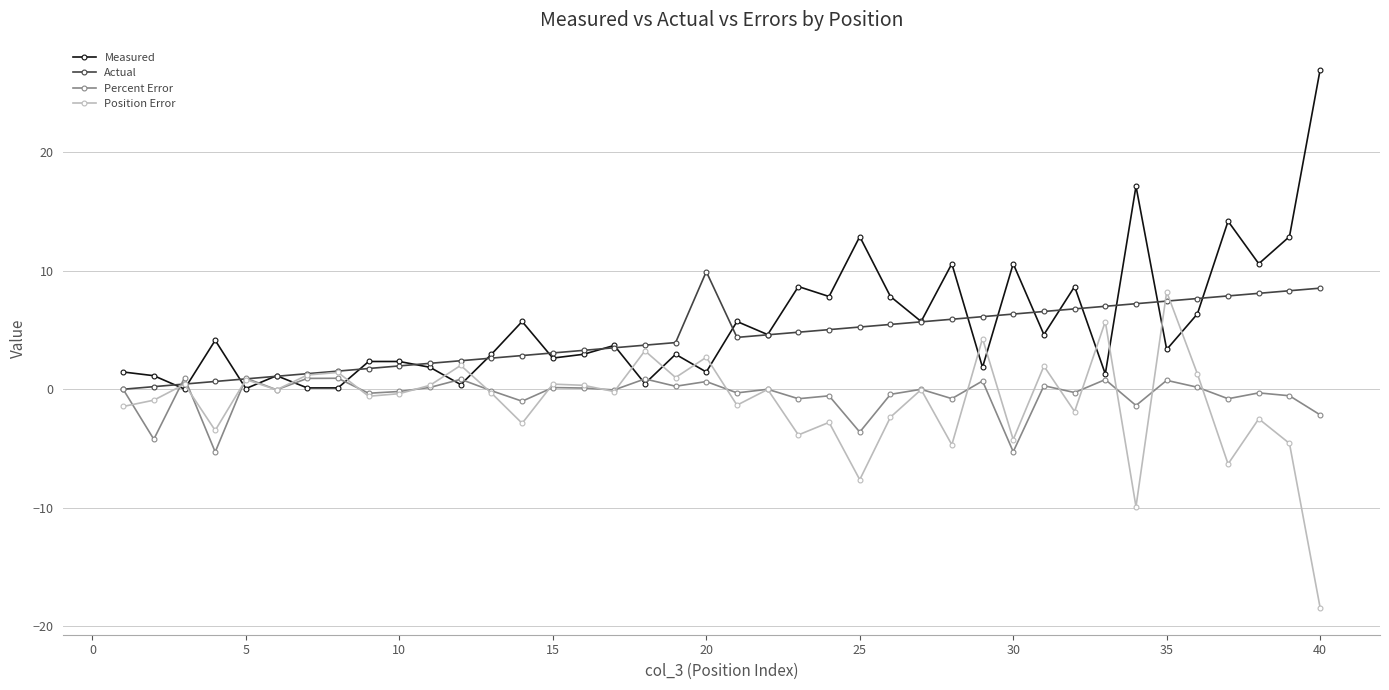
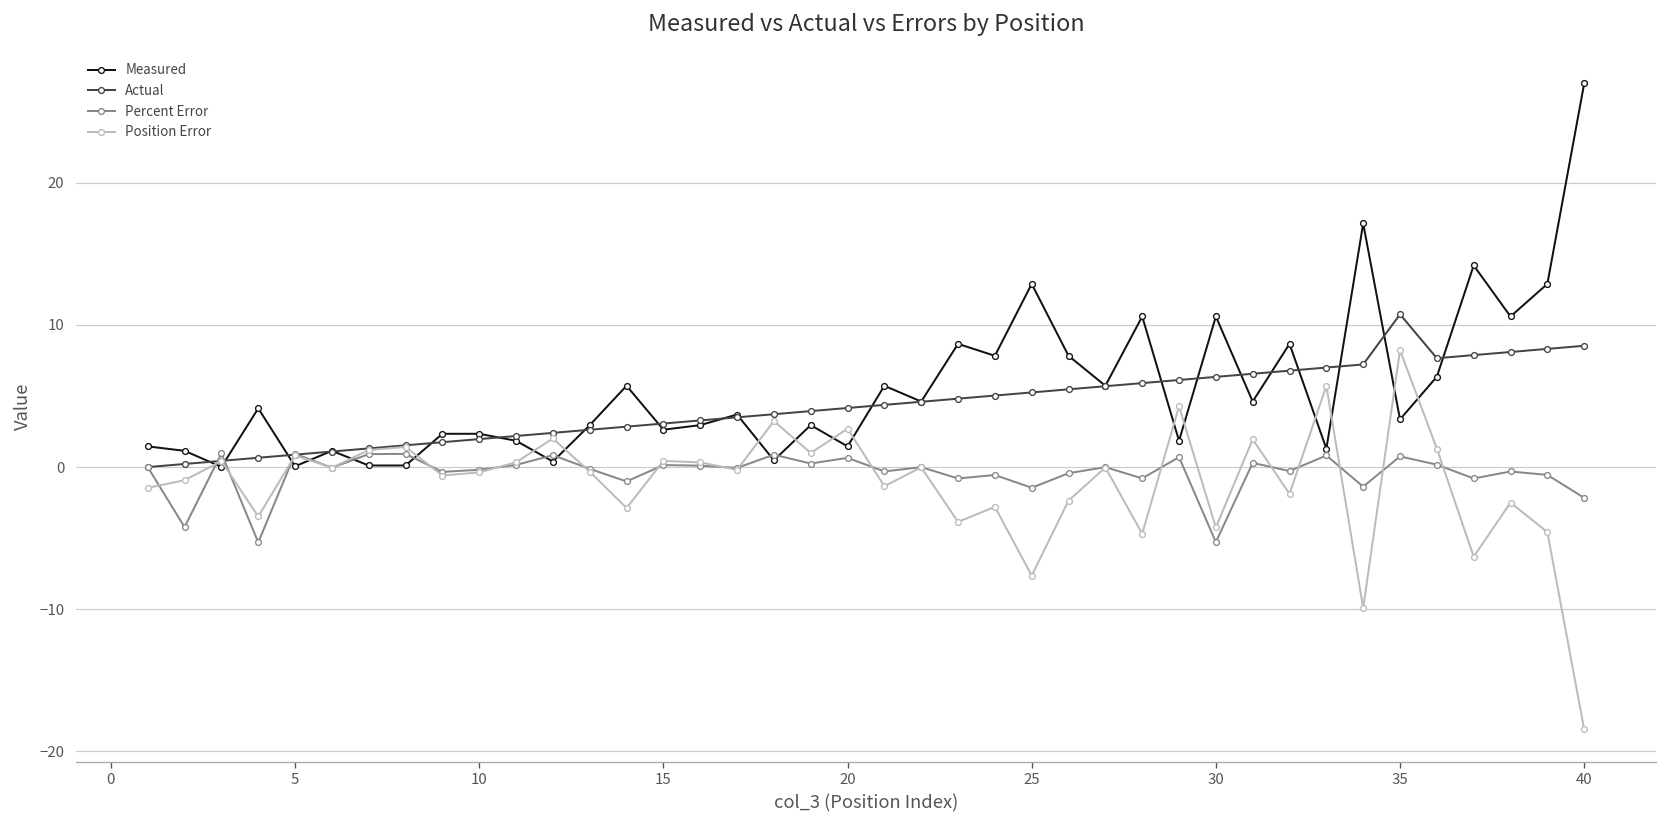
  {
    "Measured": {
      "5": 0.1,
      "10": 2.3,
      "15": 2.6,
      "20": 1.5,
      "25": 12.9,
      "30": 10.6,
      "35": 3.4,
      "40": 27.0
    },
    "Actual": {
      "10": 2.0,
      "15": 3.1,
-     "20": 9.9,
+     "20": 4.2,
      "25": 5.3,
      "30": 6.3,
-     "35": 7.4,
+     "35": 10.7,
      "40": 8.5
    },
    "Percent Error": {
      "15": 0.1,
      "20": 0.6,
-     "25": -3.6,
+     "25": -1.5,
      "30": -5.3,
      "35": 0.8,
      "40": -2.2
    },
    "Position Error": {
      "15": 0.4,
      "20": 2.7,
      "25": -7.6,
      "30": -4.2,
      "35": 8.2,
      "40": -18.4
    }
  }
